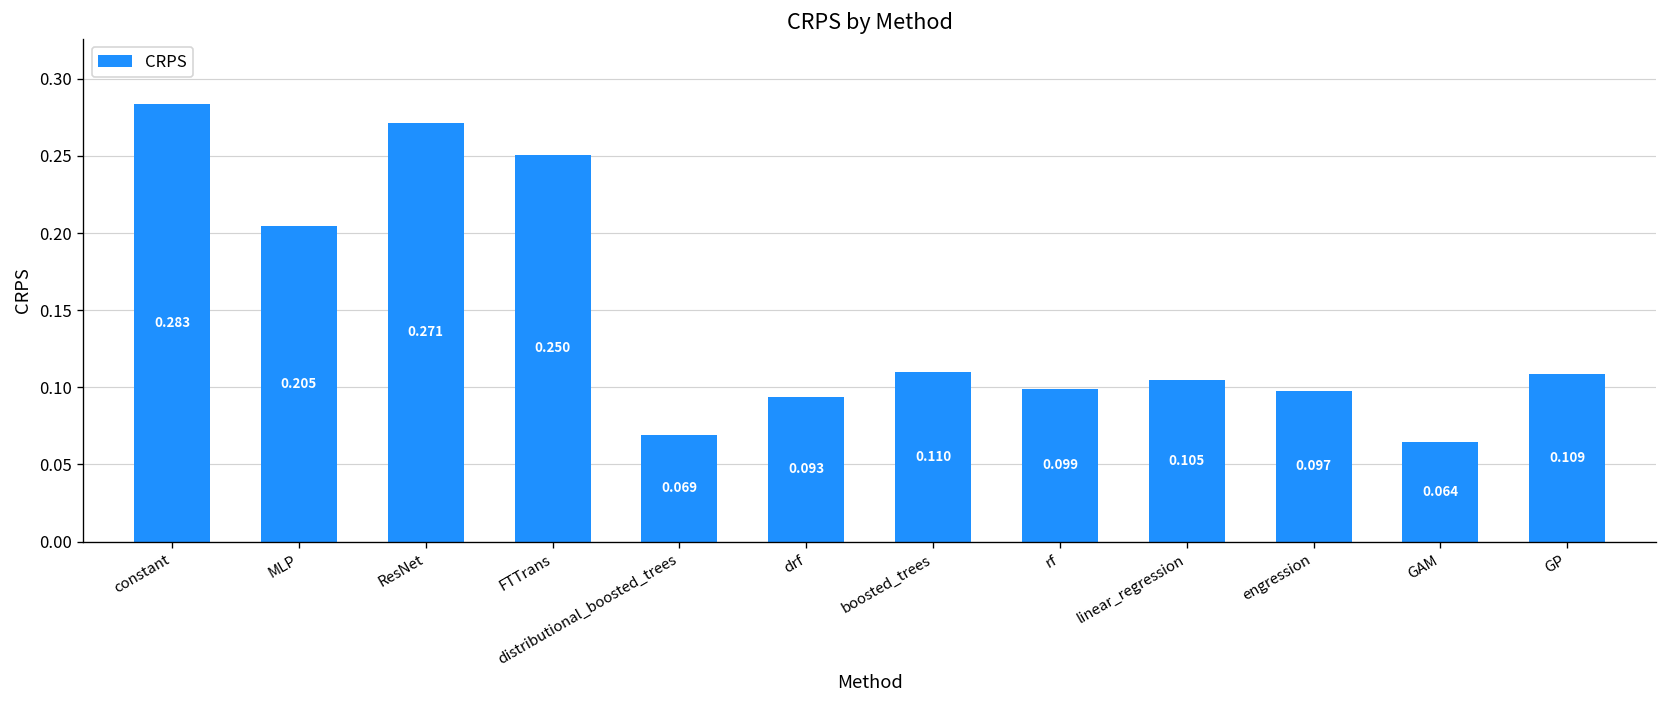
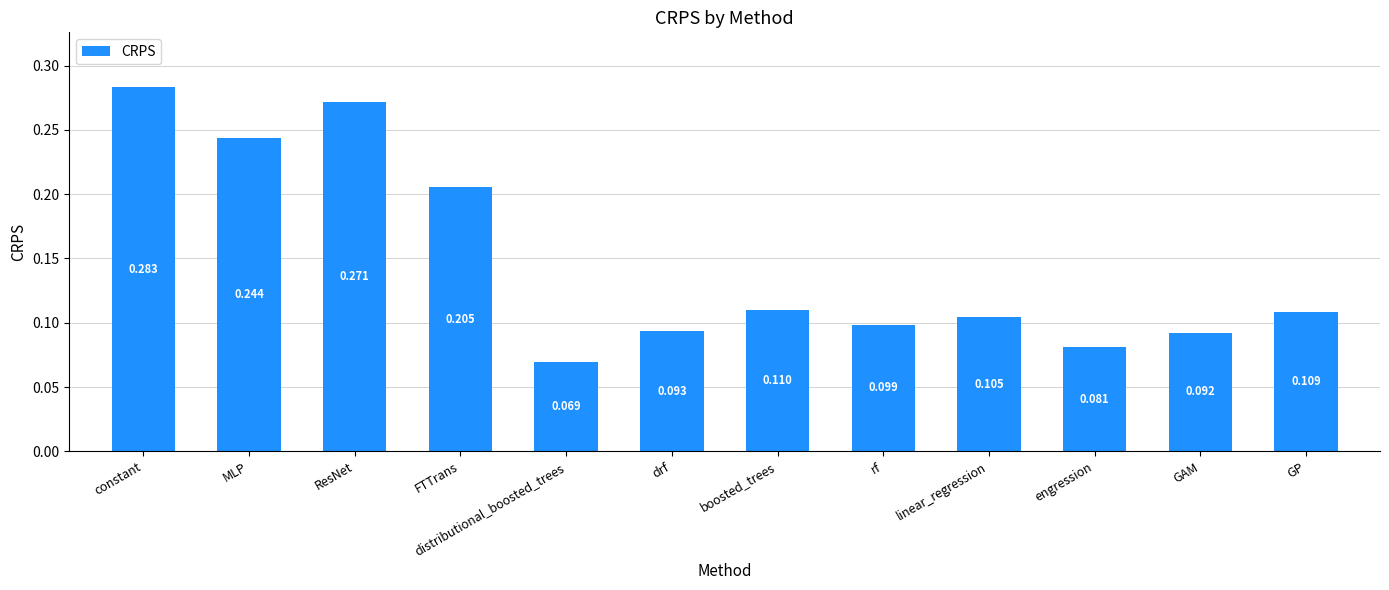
  {
    "constant": 0.283,
-   "MLP": 0.205,
+   "MLP": 0.244,
    "ResNet": 0.271,
-   "FTTrans": 0.250,
+   "FTTrans": 0.205,
    "distributional_boosted_trees": 0.069,
    "drf": 0.093,
    "boosted_trees": 0.110,
    "rf": 0.099,
    "linear_regression": 0.105,
-   "engression": 0.097,
-   "GAM": 0.064,
+   "engression": 0.081,
+   "GAM": 0.092,
    "GP": 0.109
  }
